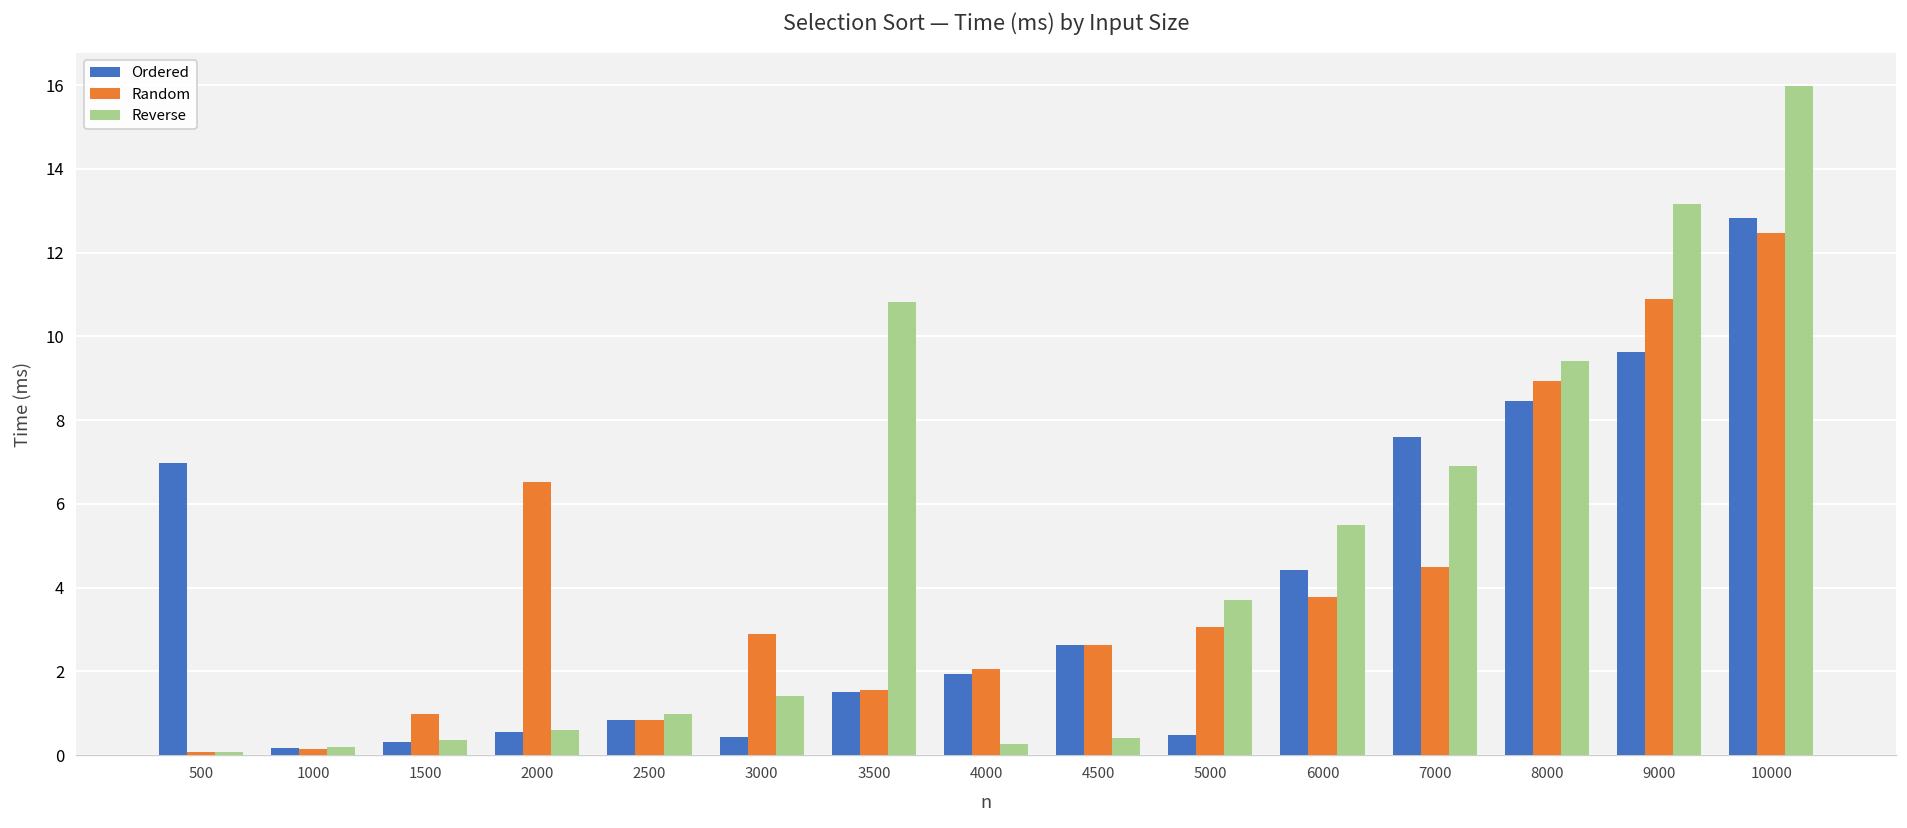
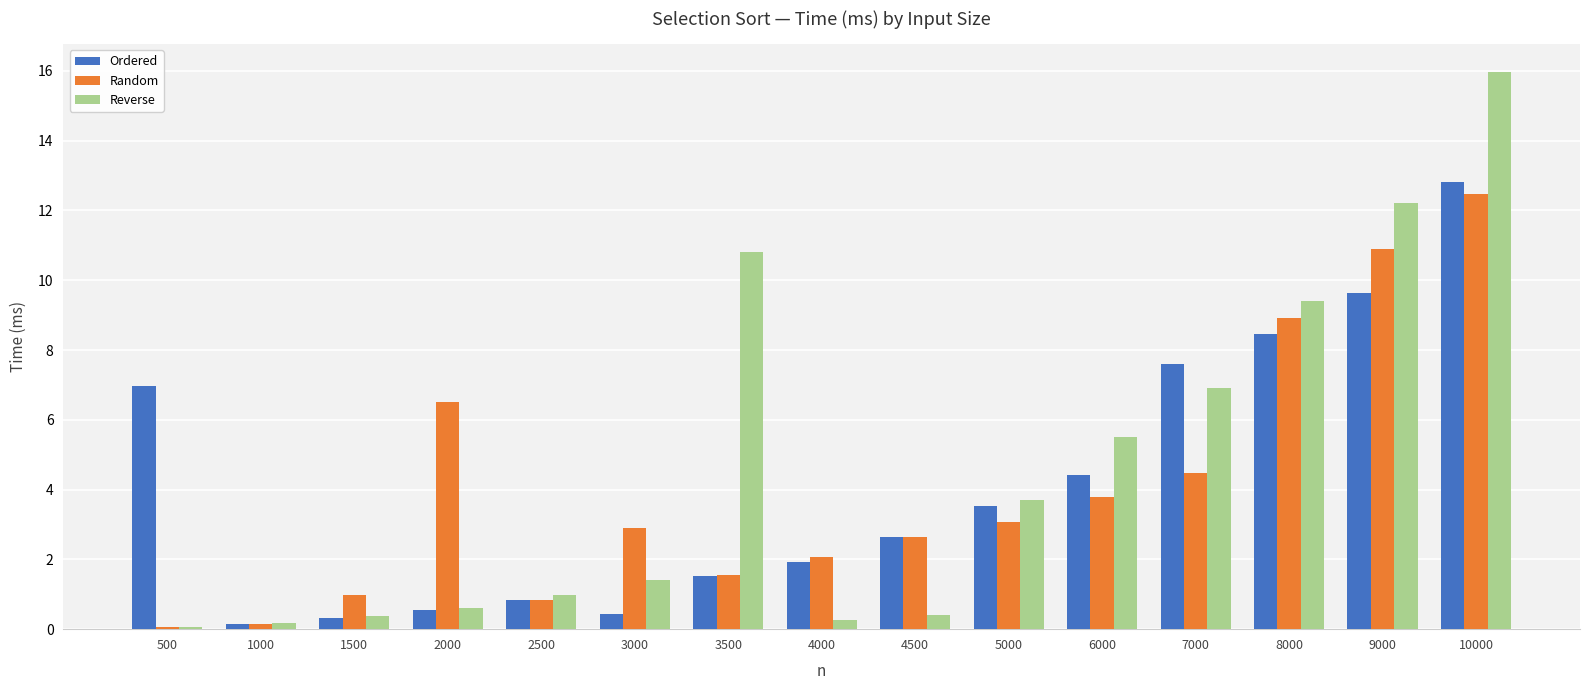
  {
    "Ordered": {
      "500": 7.0,
      "1000": 0.2,
      "1500": 0.3,
      "2000": 0.6,
      "2500": 0.8,
      "3000": 0.4,
      "3500": 1.5,
      "4000": 1.9,
      "4500": 2.6,
-     "5000": 0.5,
+     "5000": 3.5,
      "6000": 4.4,
      "7000": 7.6,
      "8000": 8.5,
      "9000": 9.6,
      "10000": 12.8
    },
    "Random": {
      "1000": 0.2,
      "1500": 1.0,
      "2000": 6.5,
      "2500": 0.8,
      "3000": 2.9,
      "3500": 1.6,
      "4000": 2.1,
      "4500": 2.6,
      "5000": 3.1,
      "6000": 3.8,
      "7000": 4.5,
      "8000": 8.9,
      "9000": 10.9,
      "10000": 12.5
    },
    "Reverse": {
      "1000": 0.2,
      "1500": 0.4,
      "2000": 0.6,
      "2500": 1.0,
      "3000": 1.4,
      "3500": 10.8,
      "4000": 0.3,
      "4500": 0.4,
      "5000": 3.7,
      "6000": 5.5,
      "7000": 6.9,
      "8000": 9.4,
-     "9000": 13.2,
+     "9000": 12.2,
      "10000": 16.0
    }
  }
